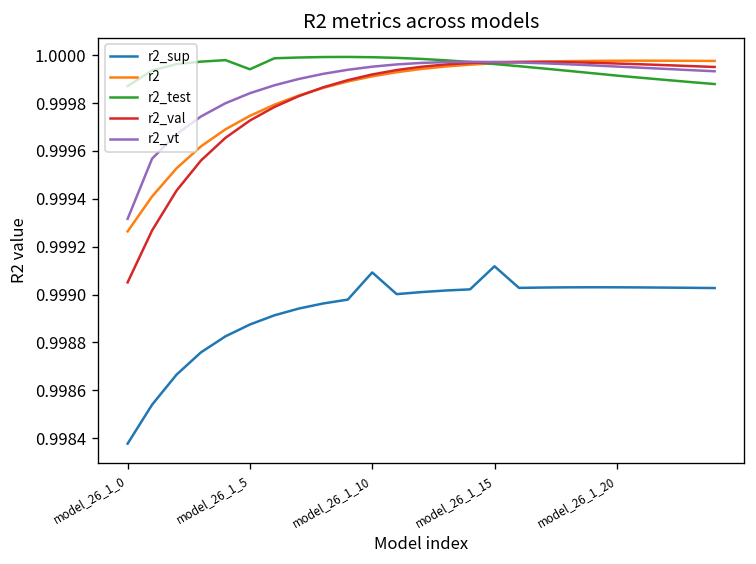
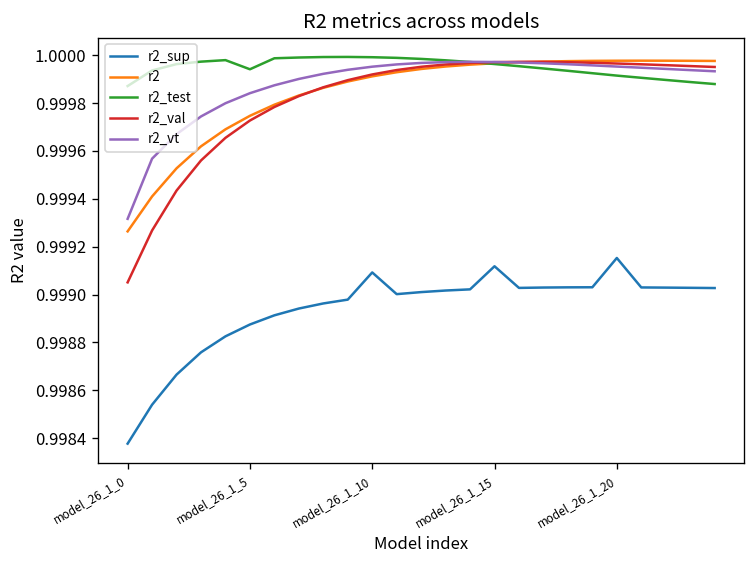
  {
    "r2_sup": {
      "model_26_1_0": 0.99838,
      "model_26_1_5": 0.99887,
      "model_26_1_10": 0.99909,
      "model_26_1_15": 0.99912,
-     "model_26_1_20": 0.99903
+     "model_26_1_20": 0.99915
    },
    "r2": {
      "model_26_1_0": 0.99926,
      "model_26_1_5": 0.99975
    },
    "r2_test": {
      "model_26_1_5": 0.99994,
      "model_26_1_10": 0.99999,
      "model_26_1_20": 0.99992
    },
    "r2_val": {
      "model_26_1_0": 0.99905,
      "model_26_1_5": 0.99973
    },
    "r2_vt": {
      "model_26_1_0": 0.99932,
      "model_26_1_5": 0.99984,
      "model_26_1_10": 0.99995,
      "model_26_1_20": 0.99995
    }
  }
